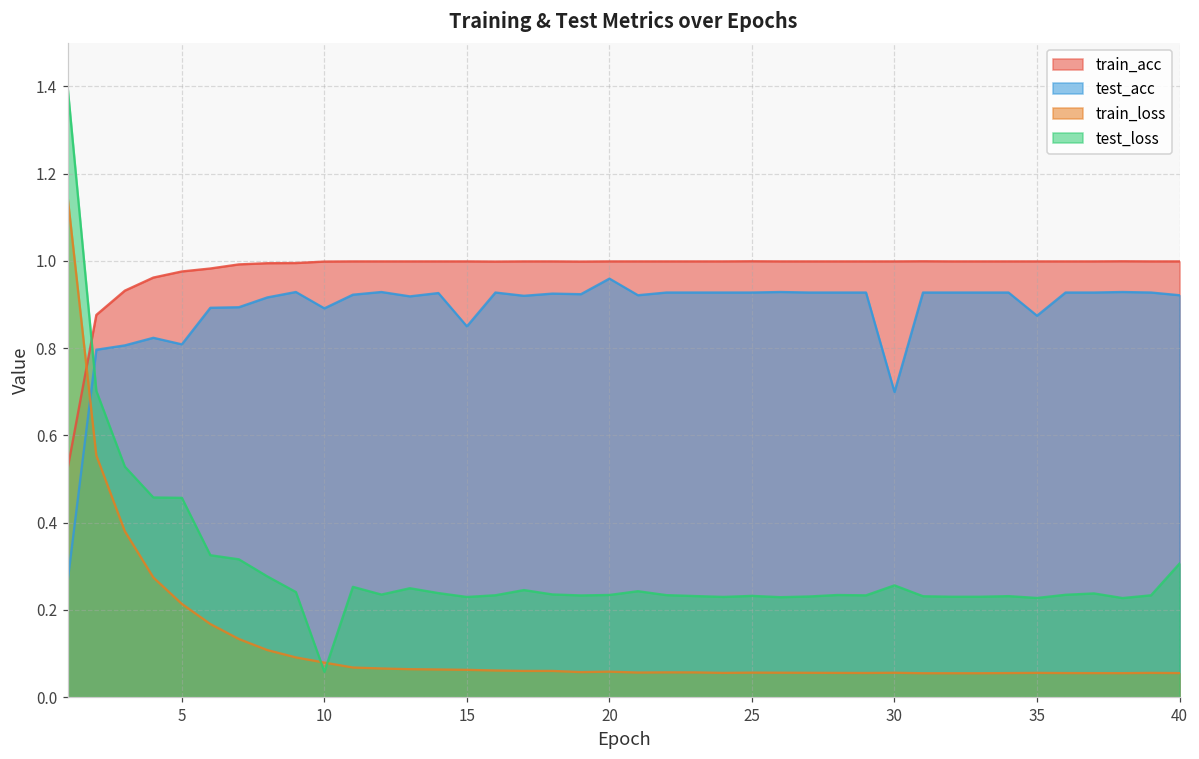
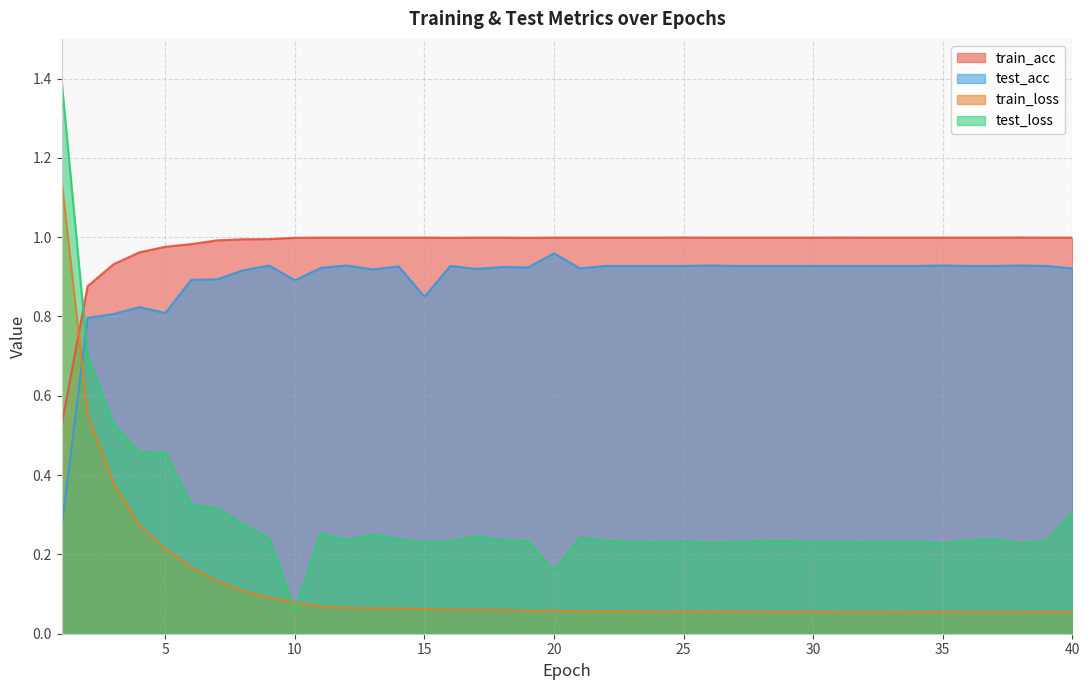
  {
    "test_acc": {
      "5": 0.81,
      "10": 0.89,
      "15": 0.85,
      "20": 0.96,
      "25": 0.93,
-     "30": 0.70,
-     "35": 0.87,
+     "30": 0.93,
+     "35": 0.93,
      "40": 0.92
    },
    "test_loss": {
      "5": 0.46,
      "10": 0.06,
      "15": 0.23,
-     "20": 0.23,
+     "20": 0.16,
      "25": 0.23,
-     "30": 0.26,
+     "30": 0.23,
      "35": 0.23,
      "40": 0.31
    }
  }
